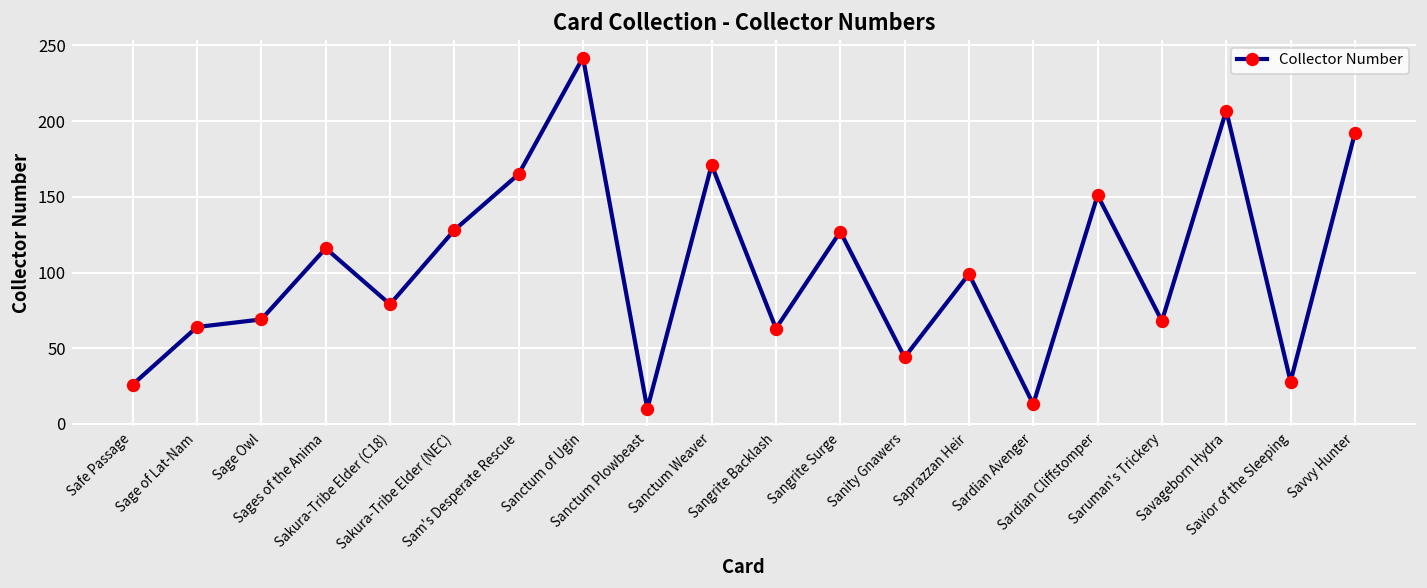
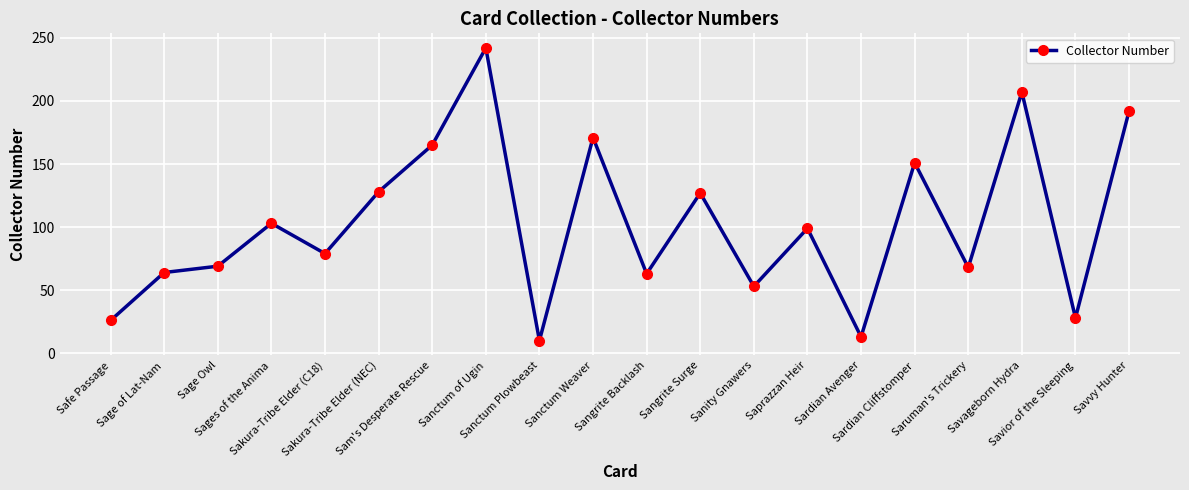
  {
    "Safe Passage": 26,
    "Sage of Lat-Nam": 64,
    "Sage Owl": 69,
-   "Sages of the Anima": 116,
+   "Sages of the Anima": 103,
    "Sakura-Tribe Elder (C18)": 79,
    "Sakura-Tribe Elder (NEC)": 128,
    "Sam's Desperate Rescue": 165,
    "Sanctum of Ugin": 242,
    "Sanctum Plowbeast": 10,
    "Sanctum Weaver": 171,
    "Sangrite Backlash": 63,
    "Sangrite Surge": 127,
-   "Sanity Gnawers": 44,
+   "Sanity Gnawers": 53,
    "Saprazzan Heir": 99,
    "Sardian Avenger": 13,
    "Sardian Cliffstomper": 151,
    "Saruman's Trickery": 68,
    "Savageborn Hydra": 207,
    "Savior of the Sleeping": 28,
    "Savvy Hunter": 192
  }
